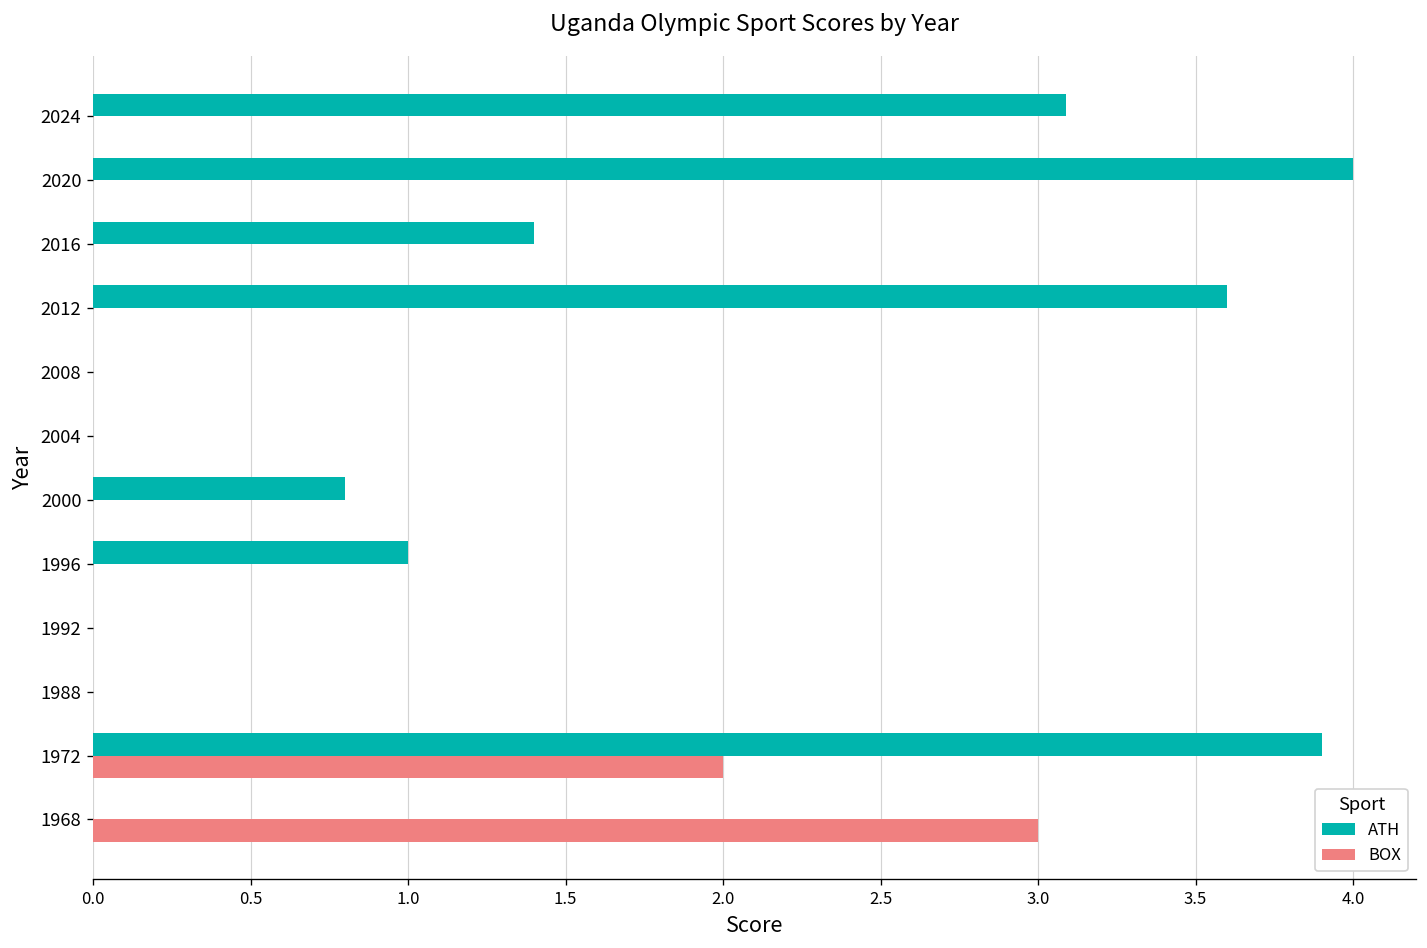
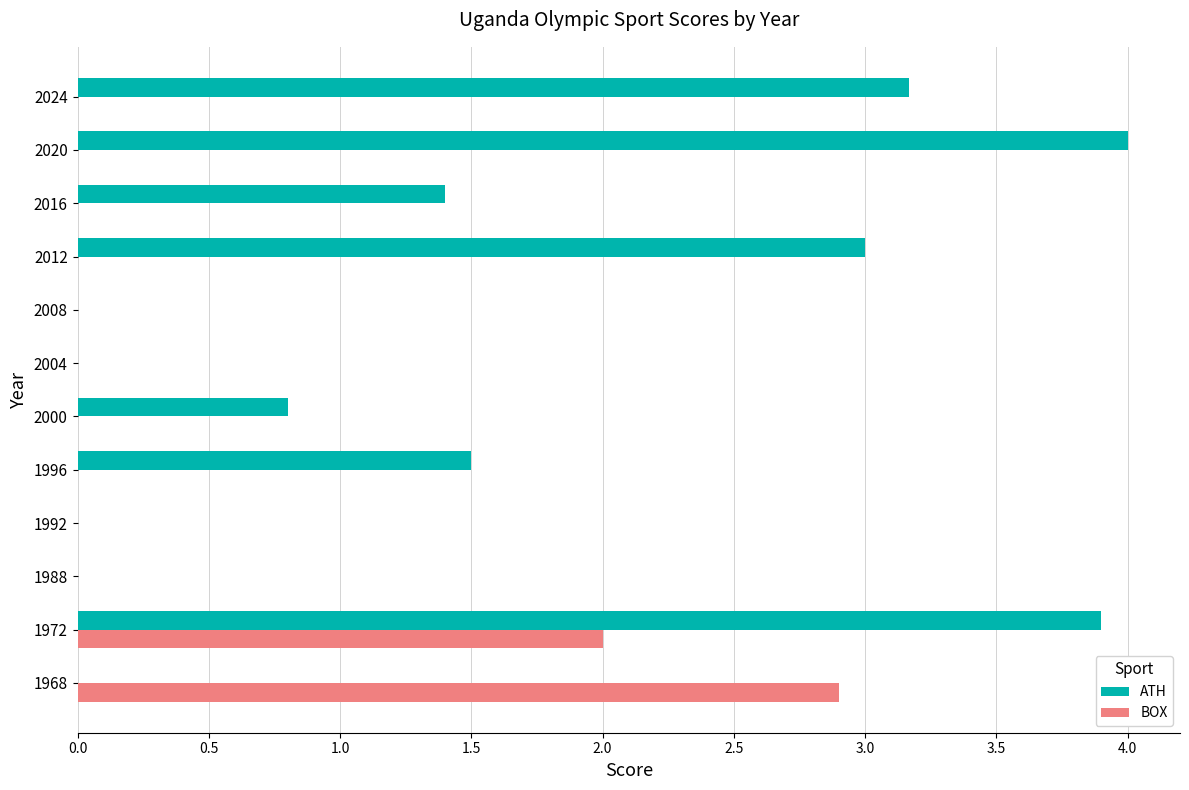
  {
    "ATH": {
-     "2024": 3.09,
+     "2024": 3.17,
      "2020": 4.00,
      "2016": 1.40,
-     "2012": 3.6,
+     "2012": 3.0,
      "2008": 0.00,
      "2004": 0.00,
      "2000": 0.80,
-     "1996": 1.0,
+     "1996": 1.5,
      "1992": 0.00,
      "1988": 0.00,
      "1972": 3.90,
      "1968": 0.00
    },
    "BOX": {
      "2024": 0.0,
      "2020": 0.0,
      "2016": 0.0,
      "2012": 0.0,
      "2008": 0.0,
      "2004": 0.0,
      "2000": 0.0,
      "1996": 0.0,
      "1992": 0.0,
      "1988": 0.0,
      "1972": 2.0,
-     "1968": 3.0
+     "1968": 2.9
    }
  }
